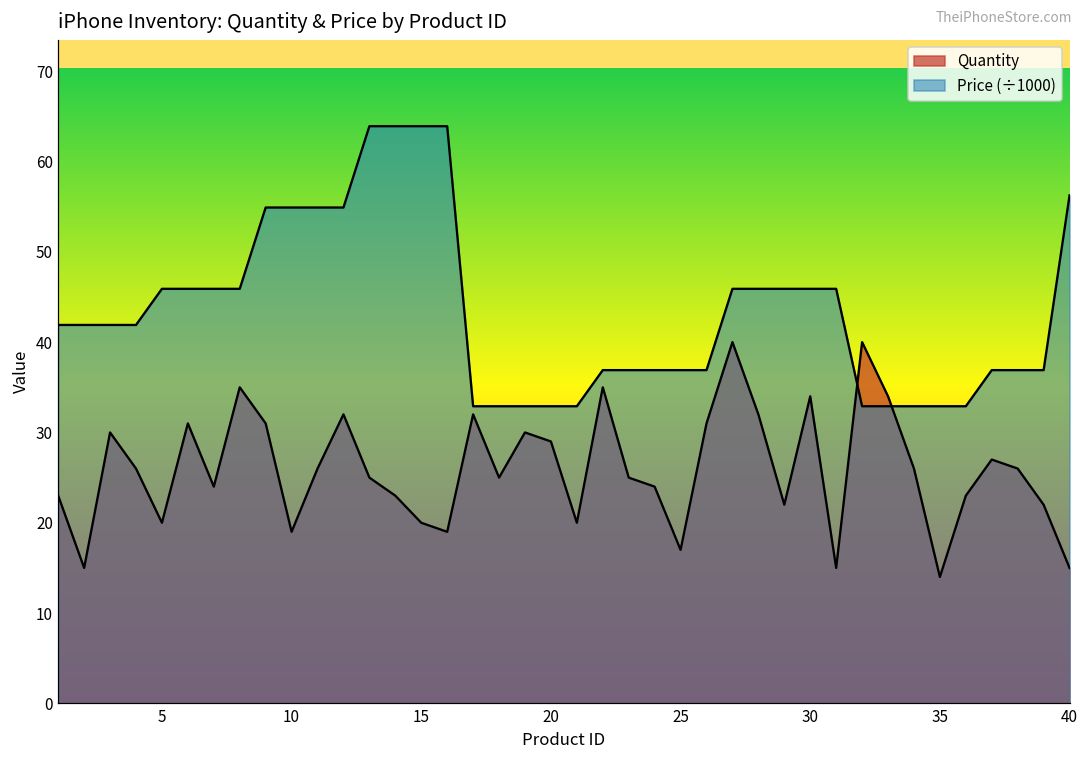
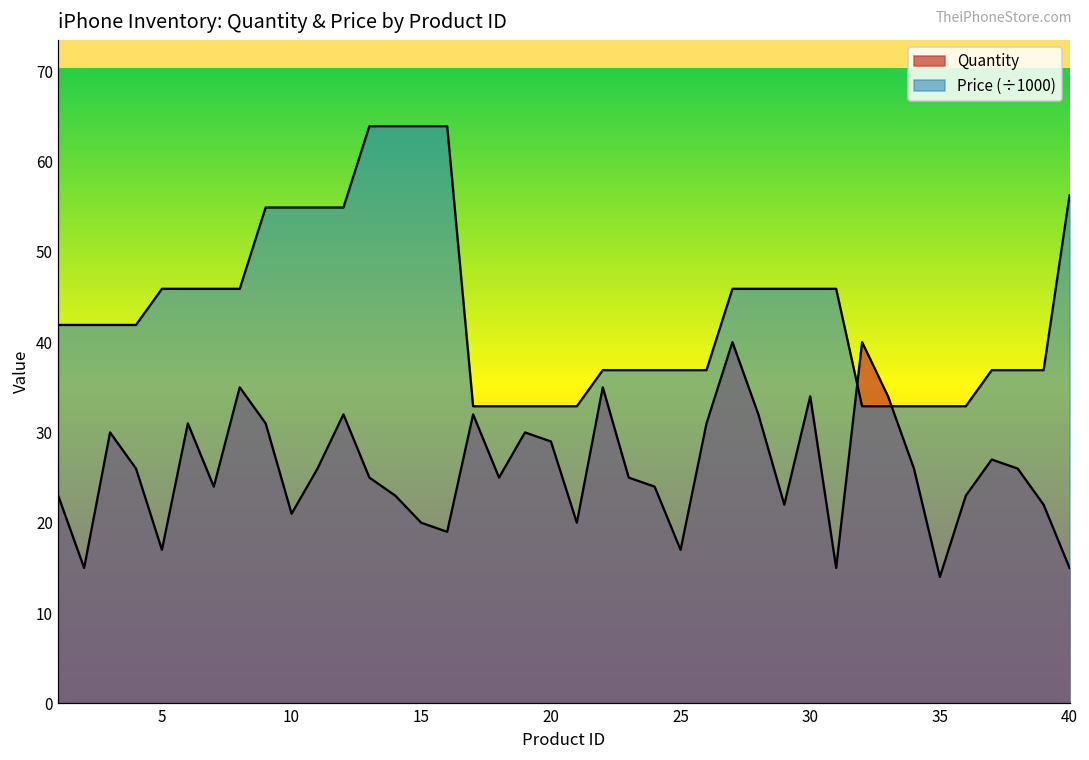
  {
    "Quantity": {
-     "5": 20,
-     "10": 19,
+     "5": 17,
+     "10": 21,
      "15": 20,
      "20": 29,
      "25": 17,
      "30": 34,
      "35": 14,
      "40": 15
    },
    "Price (÷1000)": {
      "5": 46,
      "10": 55,
      "15": 64,
      "20": 33,
      "25": 37,
      "30": 46,
      "35": 33,
      "40": 56
    }
  }
